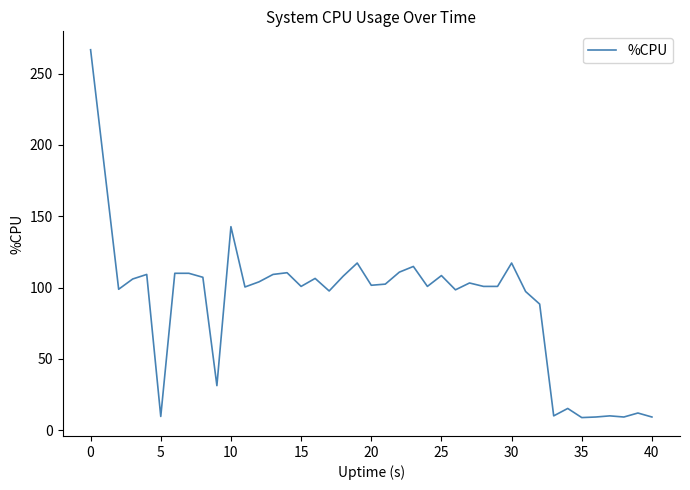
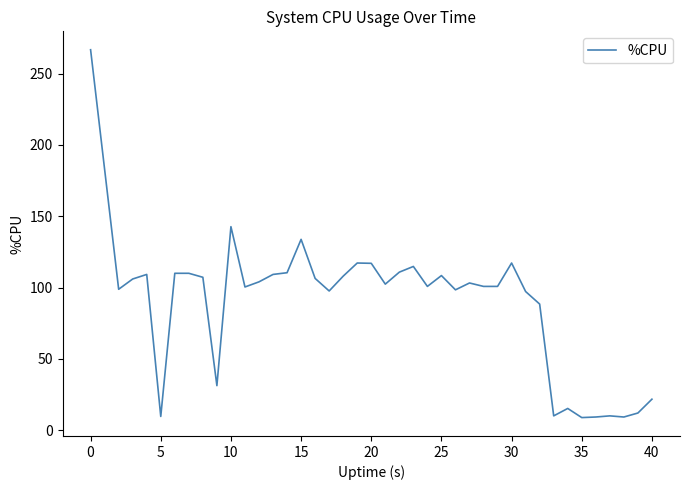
  {
    "0": 267,
    "5": 10,
    "10": 143,
-   "15": 101,
-   "20": 102,
+   "15": 134,
+   "20": 117,
    "25": 108,
    "30": 117,
    "35": 9,
-   "40": 9
+   "40": 22
  }
